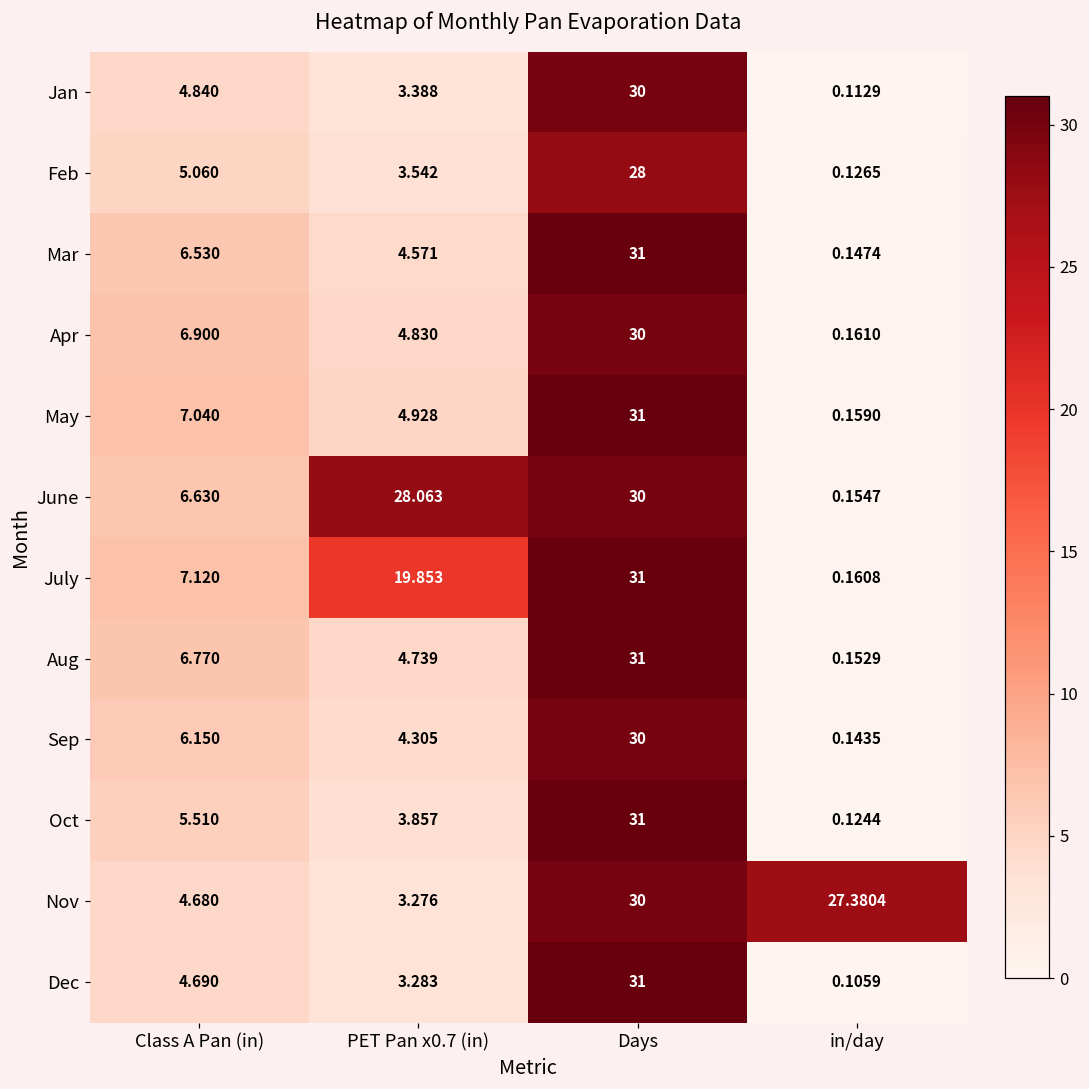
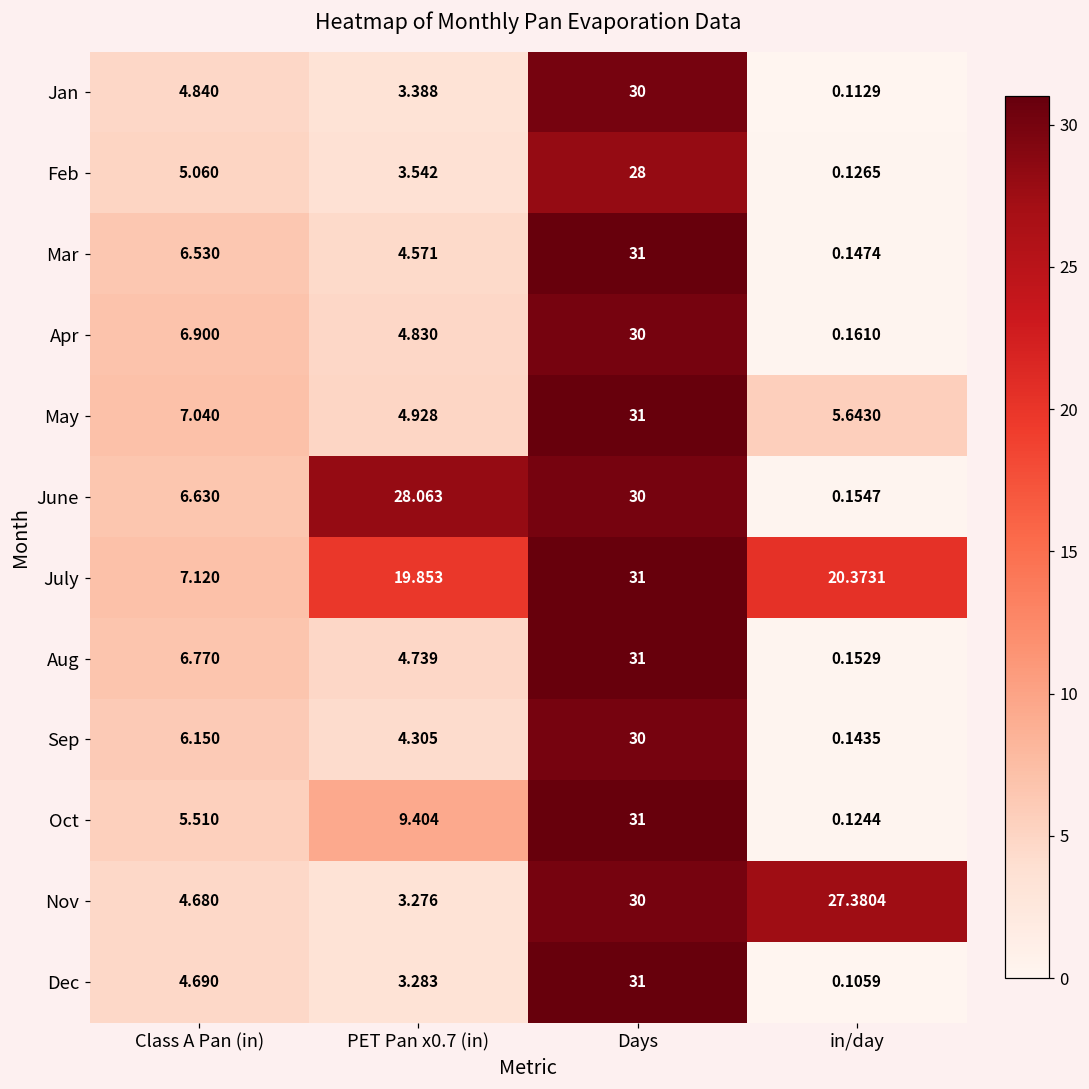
  {
    "Jan": {
      "Class A Pan (in)": 4.840,
      "PET Pan x0.7 (in)": 3.388,
      "Days": 30,
      "in/day": 0.1129
    },
    "Feb": {
      "Class A Pan (in)": 5.060,
      "PET Pan x0.7 (in)": 3.542,
      "Days": 28,
      "in/day": 0.1265
    },
    "Mar": {
      "Class A Pan (in)": 6.530,
      "PET Pan x0.7 (in)": 4.571,
      "Days": 31,
      "in/day": 0.1474
    },
    "Apr": {
      "Class A Pan (in)": 6.900,
      "PET Pan x0.7 (in)": 4.830,
      "Days": 30,
      "in/day": 0.1610
    },
    "May": {
      "Class A Pan (in)": 7.040,
      "PET Pan x0.7 (in)": 4.928,
      "Days": 31,
-     "in/day": 0.1590
+     "in/day": 5.6430
    },
    "June": {
      "Class A Pan (in)": 6.630,
      "PET Pan x0.7 (in)": 28.063,
      "Days": 30,
      "in/day": 0.1547
    },
    "July": {
      "Class A Pan (in)": 7.120,
      "PET Pan x0.7 (in)": 19.853,
      "Days": 31,
-     "in/day": 0.1608
+     "in/day": 20.3731
    },
    "Aug": {
      "Class A Pan (in)": 6.770,
      "PET Pan x0.7 (in)": 4.739,
      "Days": 31,
      "in/day": 0.1529
    },
    "Sep": {
      "Class A Pan (in)": 6.150,
      "PET Pan x0.7 (in)": 4.305,
      "Days": 30,
      "in/day": 0.1435
    },
    "Oct": {
      "Class A Pan (in)": 5.510,
-     "PET Pan x0.7 (in)": 3.857,
+     "PET Pan x0.7 (in)": 9.404,
      "Days": 31,
      "in/day": 0.1244
    },
    "Nov": {
      "Class A Pan (in)": 4.680,
      "PET Pan x0.7 (in)": 3.276,
      "Days": 30,
      "in/day": 27.3804
    },
    "Dec": {
      "Class A Pan (in)": 4.690,
      "PET Pan x0.7 (in)": 3.283,
      "Days": 31,
      "in/day": 0.1059
    }
  }
